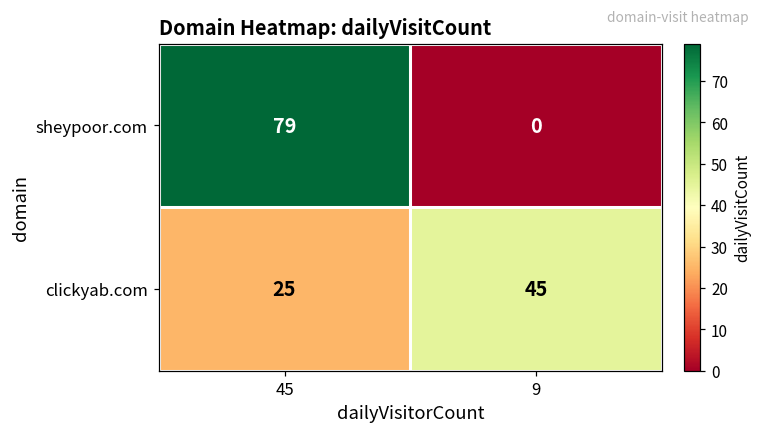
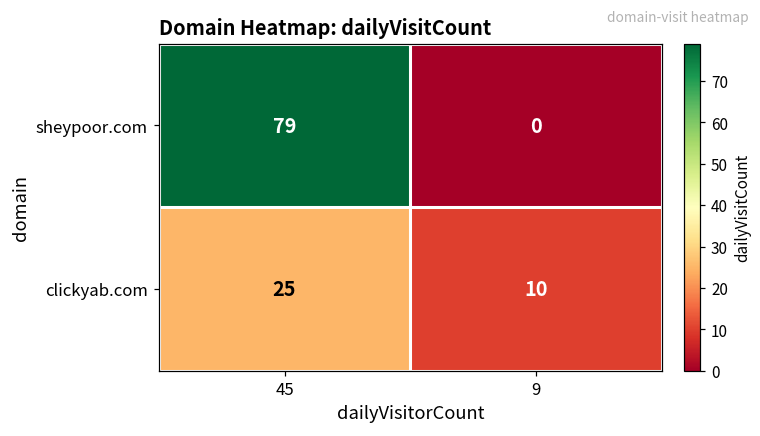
  {
    "sheypoor.com": {
      "45": 79,
      "9": 0
    },
    "clickyab.com": {
      "45": 25,
-     "9": 45
+     "9": 10
    }
  }
